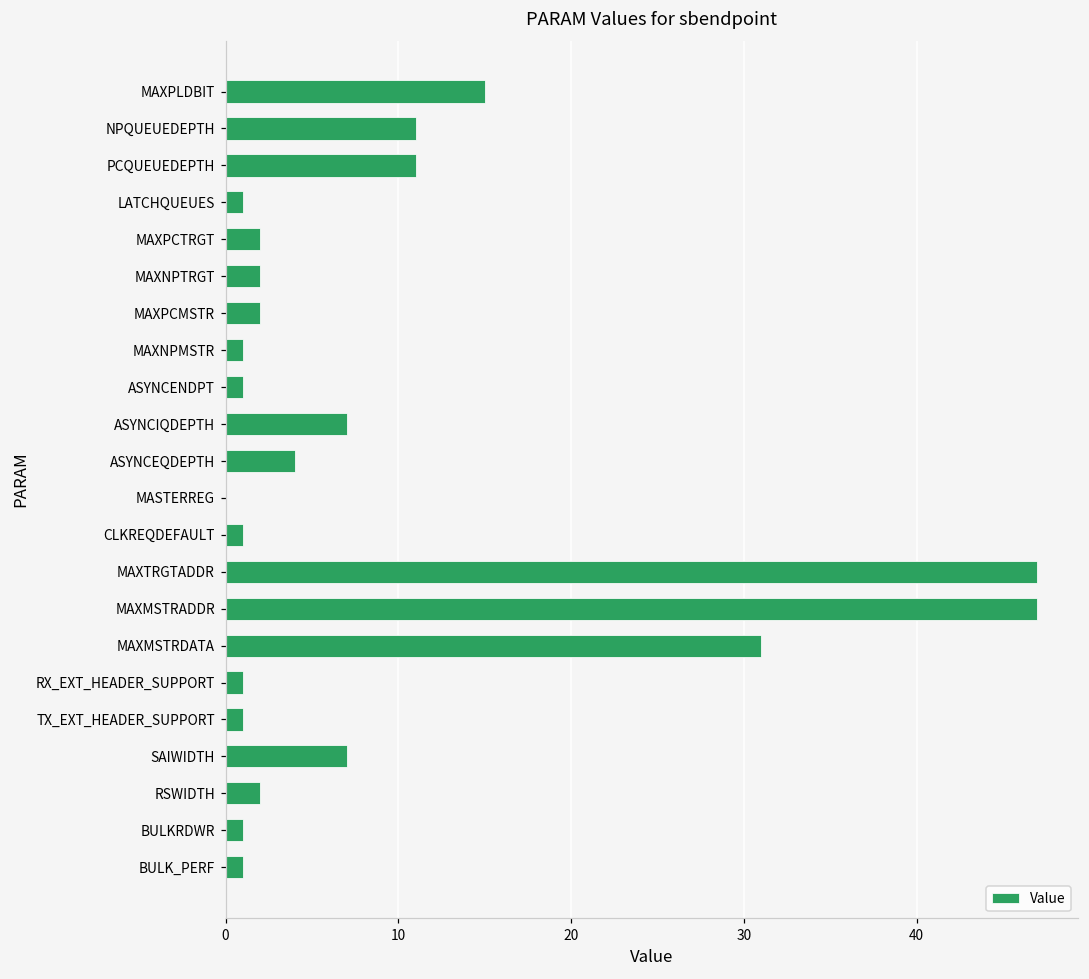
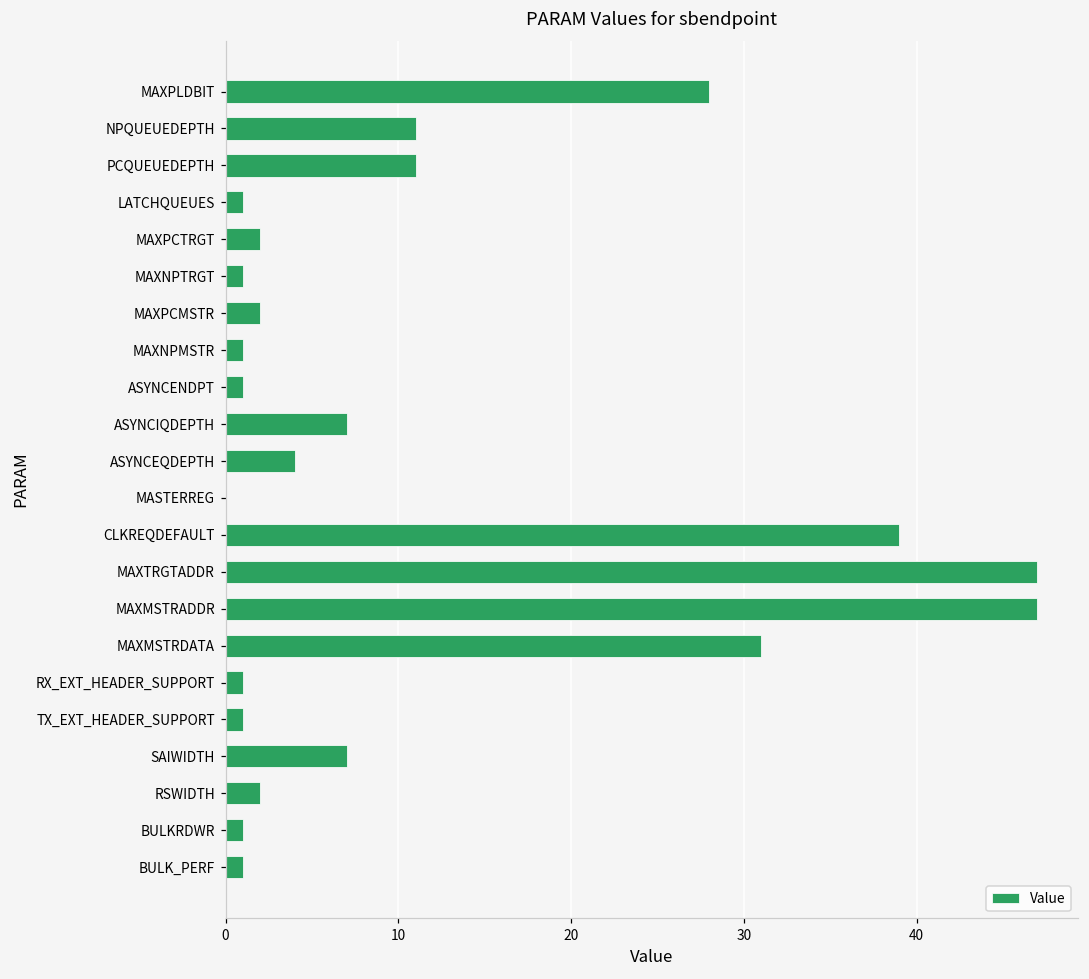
  {
-   "MAXPLDBIT": 15,
+   "MAXPLDBIT": 28,
    "NPQUEUEDEPTH": 11,
    "PCQUEUEDEPTH": 11,
    "LATCHQUEUES": 1,
    "MAXPCTRGT": 2,
-   "MAXNPTRGT": 2,
+   "MAXNPTRGT": 1,
    "MAXPCMSTR": 2,
    "MAXNPMSTR": 1,
    "ASYNCENDPT": 1,
    "ASYNCIQDEPTH": 7,
    "ASYNCEQDEPTH": 4,
    "MASTERREG": 0,
-   "CLKREQDEFAULT": 1,
+   "CLKREQDEFAULT": 39,
    "MAXTRGTADDR": 47,
    "MAXMSTRADDR": 47,
    "MAXMSTRDATA": 31,
    "RX_EXT_HEADER_SUPPORT": 1,
    "TX_EXT_HEADER_SUPPORT": 1,
    "SAIWIDTH": 7,
    "RSWIDTH": 2,
    "BULKRDWR": 1,
    "BULK_PERF": 1
  }
